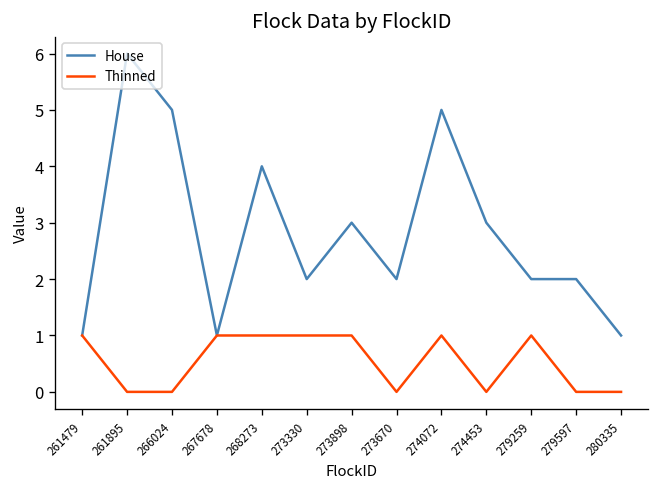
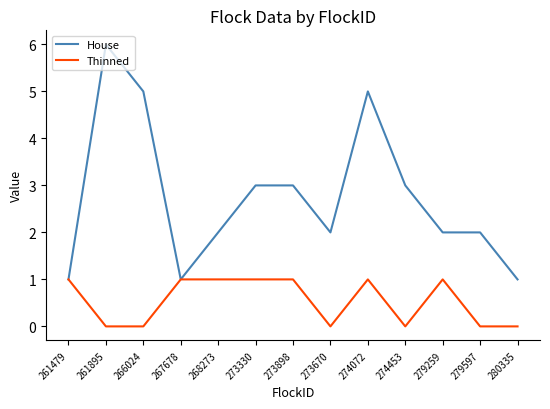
  {
    "House": {
      "266024": 5,
-     "268273": 4,
-     "273330": 2,
+     "268273": 2,
+     "273330": 3,
      "273898": 3,
      "273670": 2,
      "274072": 5,
      "274453": 3,
      "279259": 2,
      "279597": 2,
      "280335": 1
    },
    "Thinned": {
      "261895": 0,
      "266024": 0,
      "268273": 1,
      "273330": 1,
      "273898": 1,
      "273670": 0,
      "274072": 1,
      "274453": 0,
      "279259": 1,
      "279597": 0,
      "280335": 0
    }
  }
